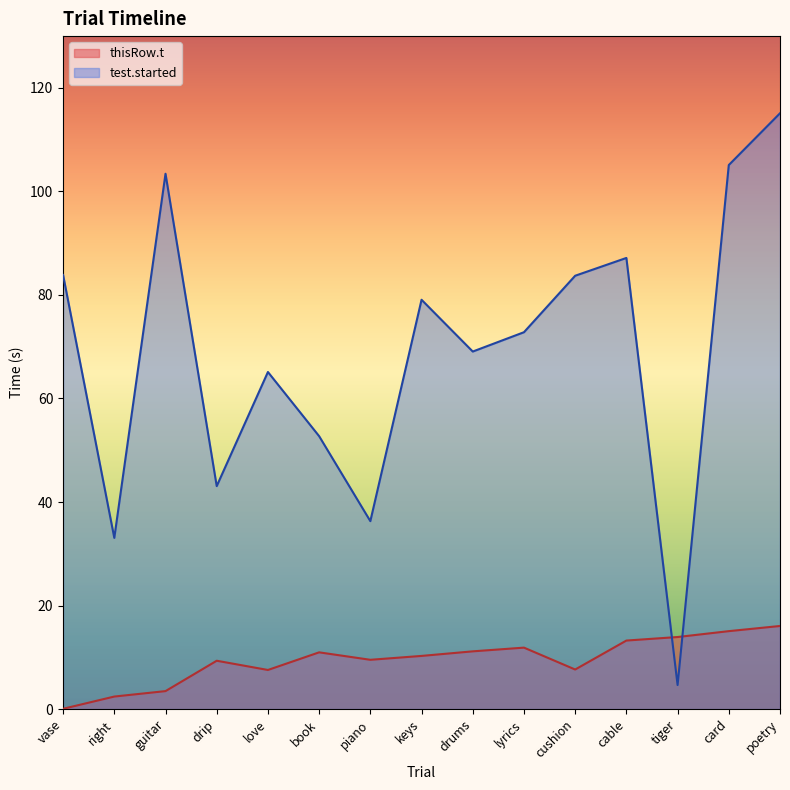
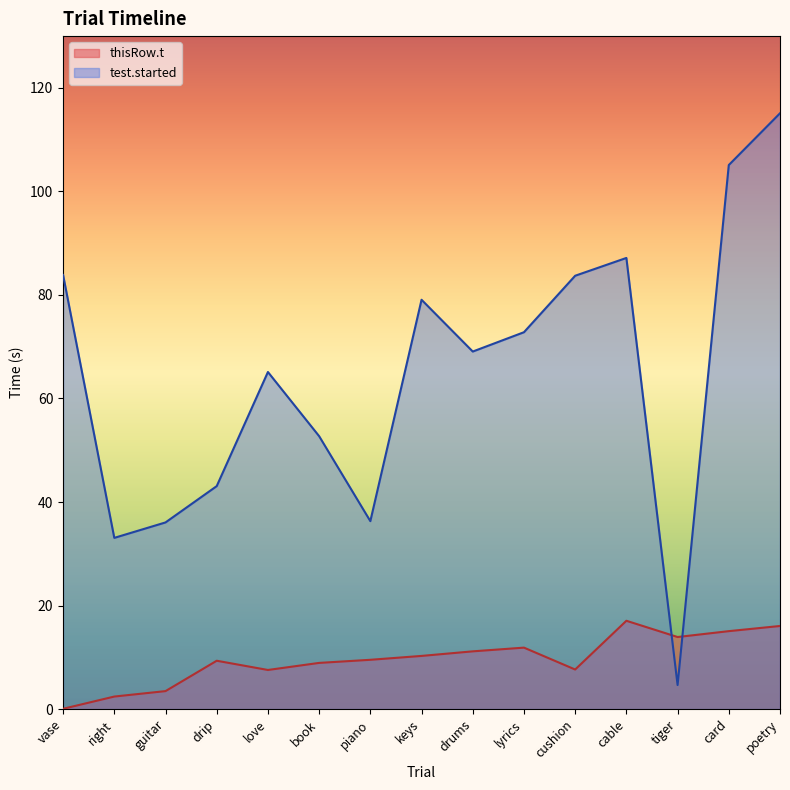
  {
    "thisRow.t": {
      "vase": 0,
      "right": 2,
      "guitar": 3,
      "drip": 9,
      "love": 8,
-     "book": 11,
+     "book": 9,
      "piano": 10,
      "keys": 10,
      "drums": 11,
      "lyrics": 12,
      "cushion": 8,
-     "cable": 13,
+     "cable": 17,
      "tiger": 14,
      "card": 15,
      "poetry": 16
    },
    "test.started": {
      "vase": 84,
      "right": 33,
-     "guitar": 103,
+     "guitar": 36,
      "drip": 43,
      "love": 65,
      "book": 53,
      "piano": 36,
      "keys": 79,
      "drums": 69,
      "lyrics": 73,
      "cushion": 84,
      "cable": 87,
      "tiger": 5,
      "card": 105,
      "poetry": 115
    }
  }
